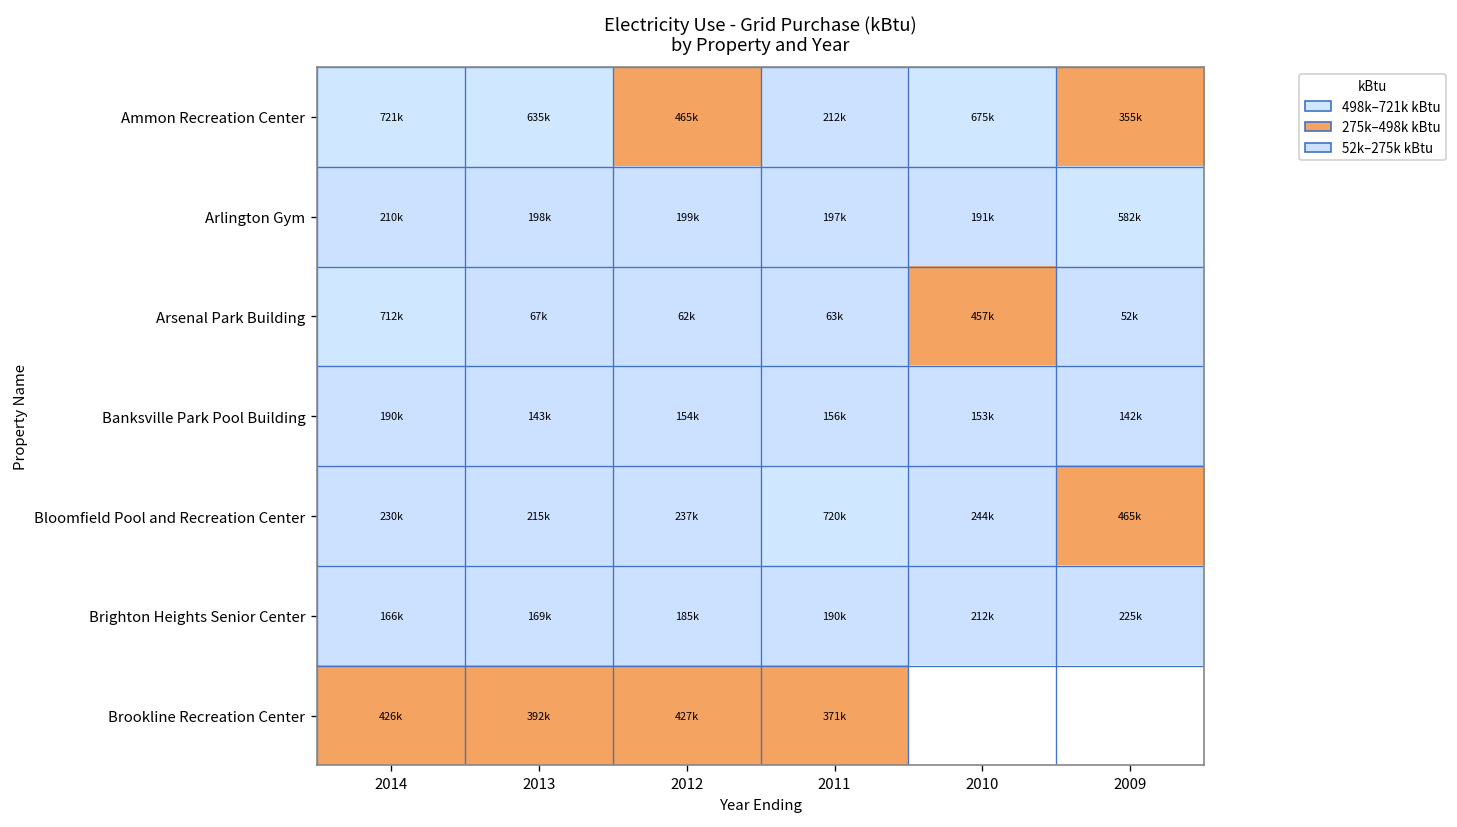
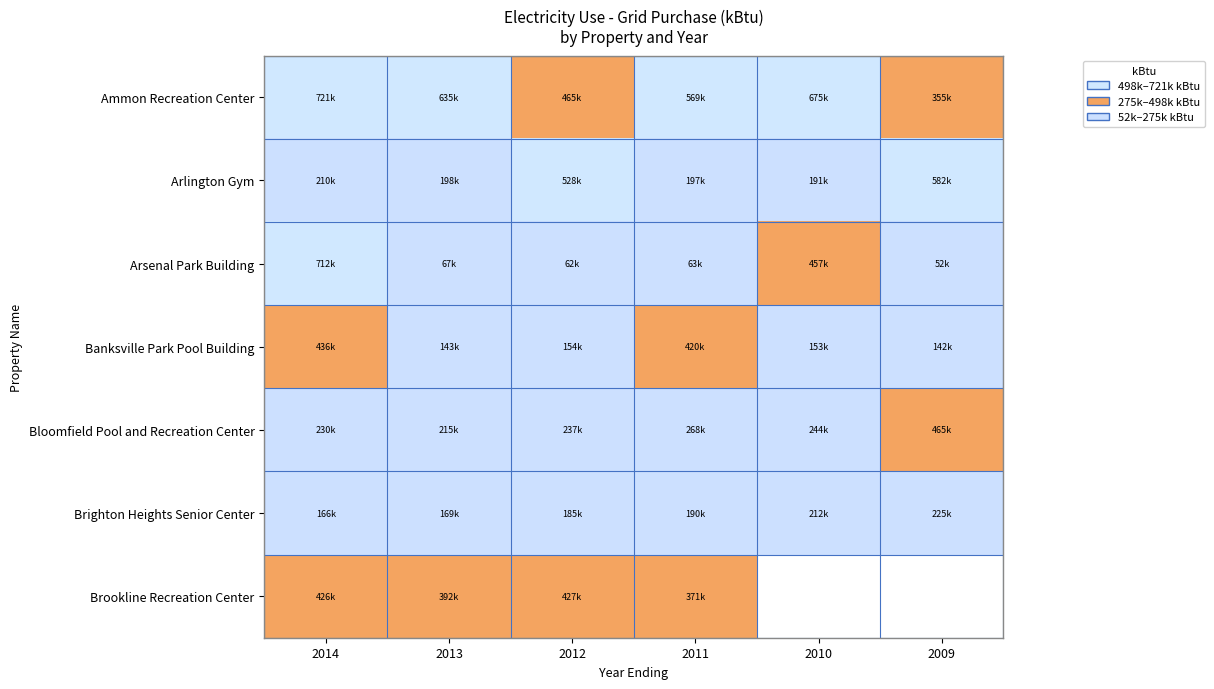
  {
    "Ammon Recreation Center": {
      "2014": "721k",
      "2013": "635k",
      "2012": "465k",
-     "2011": "212k",
+     "2011": "569k",
      "2010": "675k",
      "2009": "355k"
    },
    "Arlington Gym": {
      "2014": "210k",
      "2013": "198k",
-     "2012": "199k",
+     "2012": "528k",
      "2011": "197k",
      "2010": "191k",
      "2009": "582k"
    },
    "Arsenal Park Building": {
      "2014": "712k",
      "2013": "67k",
      "2012": "62k",
      "2011": "63k",
      "2010": "457k",
      "2009": "52k"
    },
    "Banksville Park Pool Building": {
-     "2014": "190k",
+     "2014": "436k",
      "2013": "143k",
      "2012": "154k",
-     "2011": "156k",
+     "2011": "420k",
      "2010": "153k",
      "2009": "142k"
    },
    "Bloomfield Pool and Recreation Center": {
      "2014": "230k",
      "2013": "215k",
      "2012": "237k",
-     "2011": "720k",
+     "2011": "268k",
      "2010": "244k",
      "2009": "465k"
    },
    "Brighton Heights Senior Center": {
      "2014": "166k",
      "2013": "169k",
      "2012": "185k",
      "2011": "190k",
      "2010": "212k",
      "2009": "225k"
    },
    "Brookline Recreation Center": {
      "2014": "426k",
      "2013": "392k",
      "2012": "427k",
      "2011": "371k"
    }
  }
